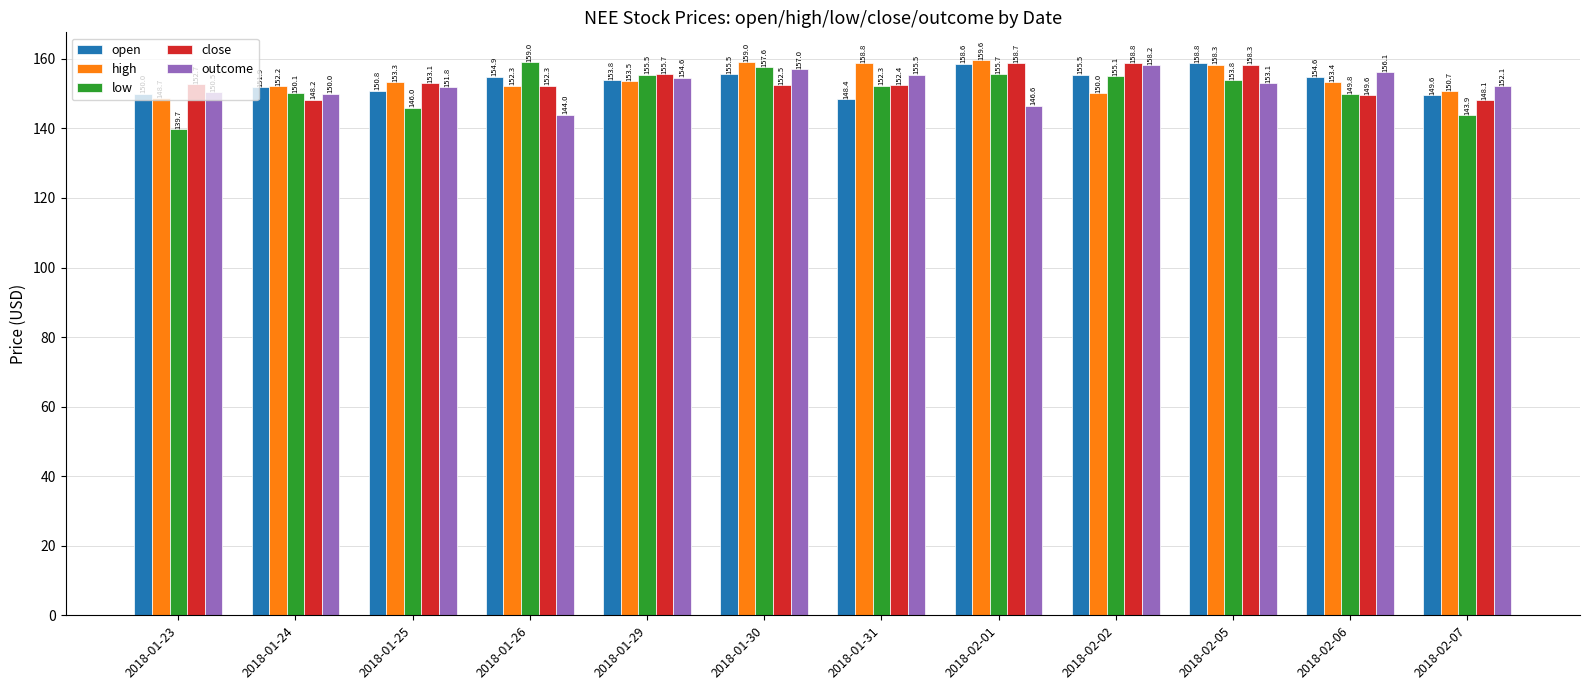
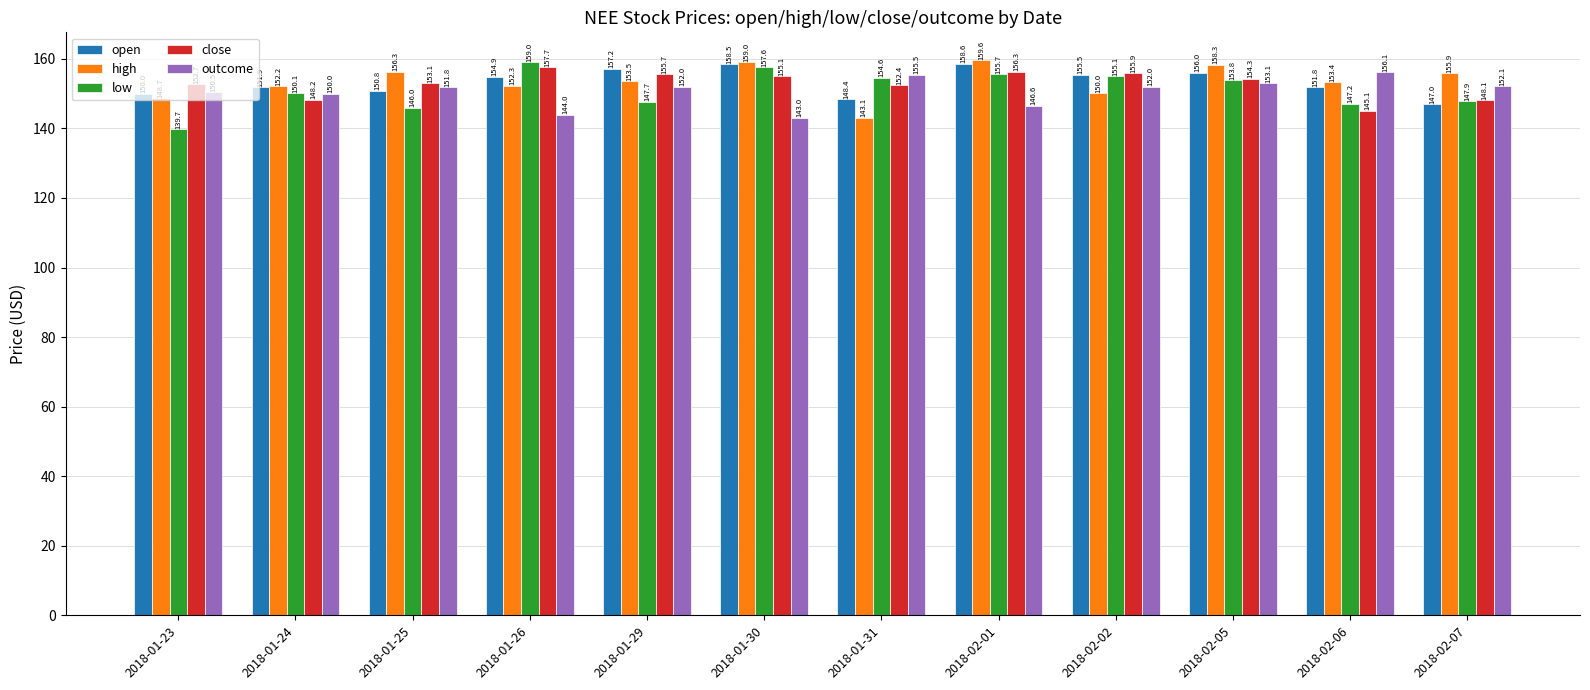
  {
    "open": {
      "2018-01-25": 150.8,
      "2018-01-26": 154.9,
-     "2018-01-29": 153.8,
-     "2018-01-30": 155.5,
+     "2018-01-29": 157.2,
+     "2018-01-30": 158.5,
      "2018-01-31": 148.4,
      "2018-02-01": 158.6,
      "2018-02-02": 155.5,
-     "2018-02-05": 158.8,
-     "2018-02-06": 154.6,
-     "2018-02-07": 149.6
+     "2018-02-05": 156.0,
+     "2018-02-06": 151.8,
+     "2018-02-07": 147.0
    },
    "high": {
      "2018-01-24": 152.2,
-     "2018-01-25": 153.3,
+     "2018-01-25": 156.3,
      "2018-01-26": 152.3,
      "2018-01-29": 153.5,
      "2018-01-30": 159.0,
-     "2018-01-31": 158.8,
+     "2018-01-31": 143.1,
      "2018-02-01": 159.6,
      "2018-02-02": 150.0,
      "2018-02-05": 158.3,
      "2018-02-06": 153.4,
-     "2018-02-07": 150.7
+     "2018-02-07": 155.9
    },
    "low": {
      "2018-01-23": 139.7,
      "2018-01-24": 150.1,
      "2018-01-25": 146.0,
      "2018-01-26": 159.0,
-     "2018-01-29": 155.5,
+     "2018-01-29": 147.7,
      "2018-01-30": 157.6,
-     "2018-01-31": 152.3,
+     "2018-01-31": 154.6,
      "2018-02-01": 155.7,
      "2018-02-02": 155.1,
      "2018-02-05": 153.8,
-     "2018-02-06": 149.8,
-     "2018-02-07": 143.9
+     "2018-02-06": 147.2,
+     "2018-02-07": 147.9
    },
    "close": {
      "2018-01-24": 148.2,
      "2018-01-25": 153.1,
-     "2018-01-26": 152.3,
+     "2018-01-26": 157.7,
      "2018-01-29": 155.7,
-     "2018-01-30": 152.5,
+     "2018-01-30": 155.1,
      "2018-01-31": 152.4,
-     "2018-02-01": 158.7,
-     "2018-02-02": 158.8,
-     "2018-02-05": 158.3,
-     "2018-02-06": 149.6,
+     "2018-02-01": 156.3,
+     "2018-02-02": 155.9,
+     "2018-02-05": 154.3,
+     "2018-02-06": 145.1,
      "2018-02-07": 148.1
    },
    "outcome": {
      "2018-01-24": 150.0,
      "2018-01-25": 151.8,
      "2018-01-26": 144.0,
-     "2018-01-29": 154.6,
-     "2018-01-30": 157.0,
+     "2018-01-29": 152.0,
+     "2018-01-30": 143.0,
      "2018-01-31": 155.5,
      "2018-02-01": 146.6,
-     "2018-02-02": 158.2,
+     "2018-02-02": 152.0,
      "2018-02-05": 153.1,
      "2018-02-06": 156.1,
      "2018-02-07": 152.1
    }
  }
